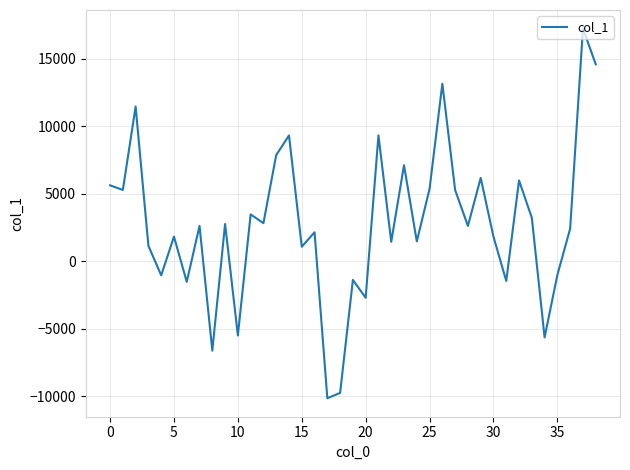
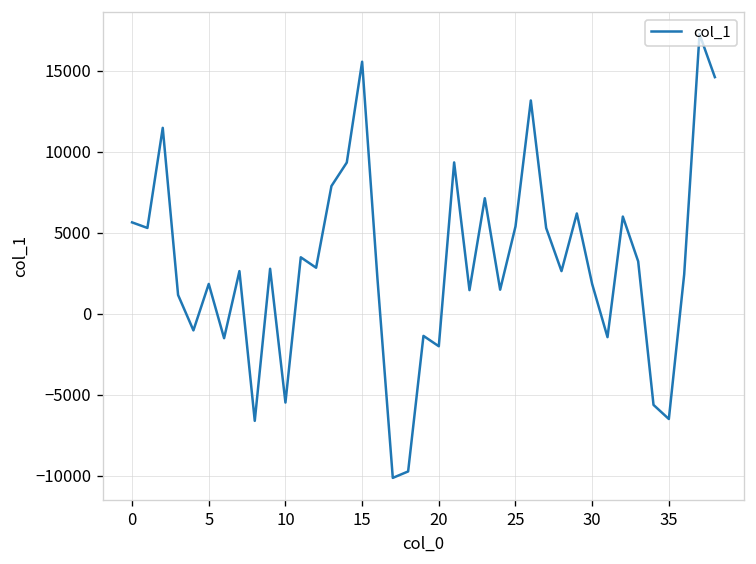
  {
    "0": 5600,
    "5": 1800,
    "10": -5500,
-   "15": 1100,
-   "20": -2700,
+   "15": 15600,
+   "20": -2000,
    "25": 5400,
    "30": 1800,
-   "35": -1000
+   "35": -6500
  }
